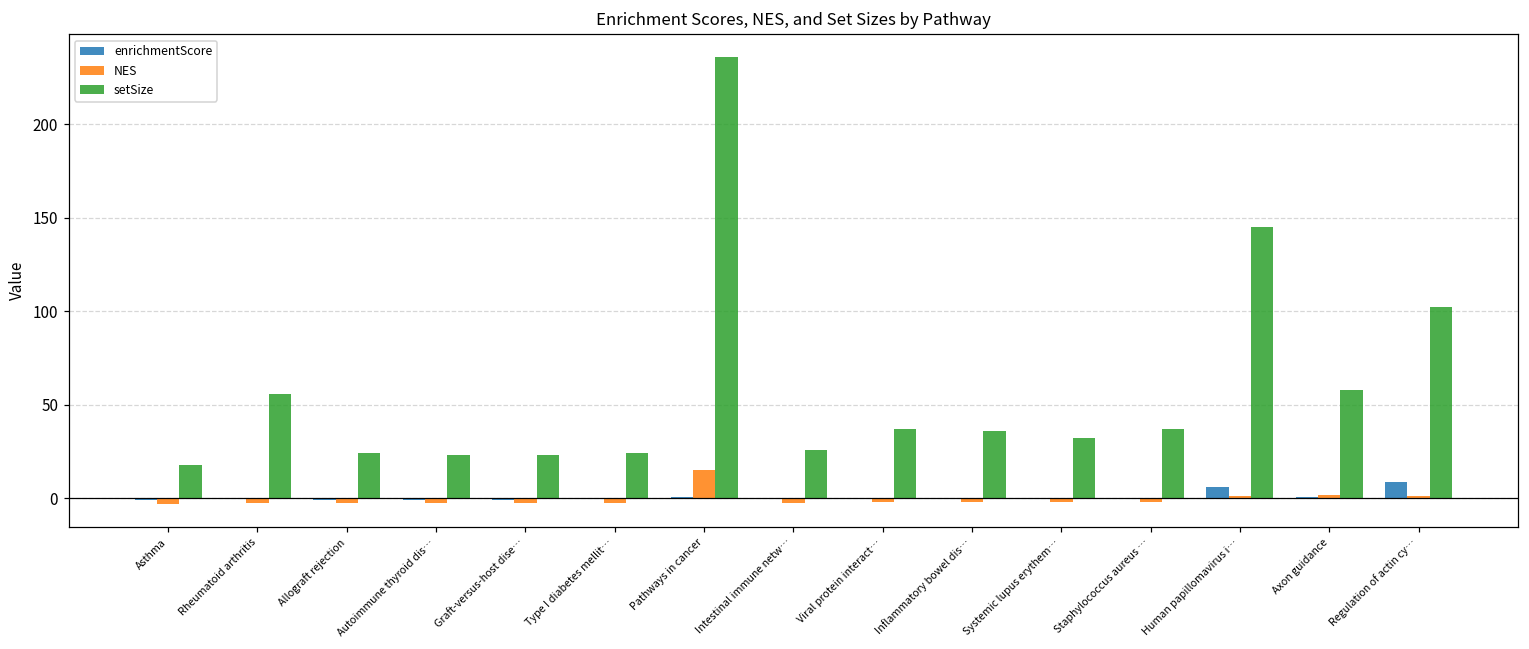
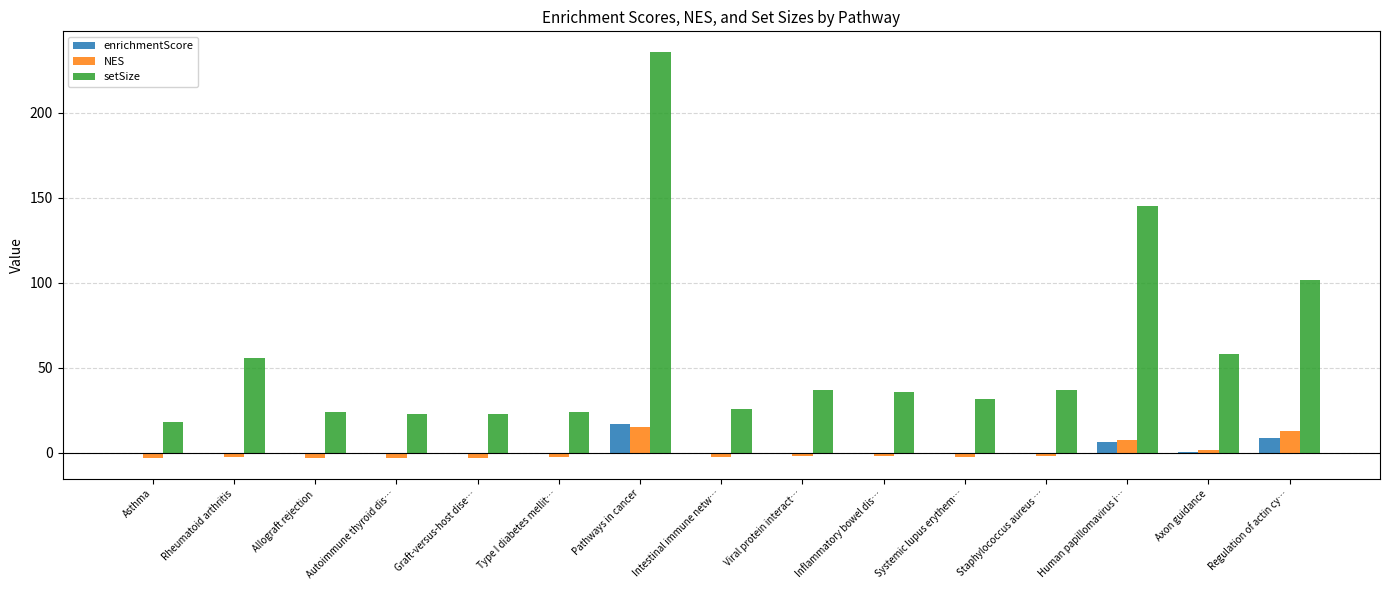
  {
    "enrichmentScore": {
-     "Pathways in cancer": 0,
+     "Pathways in cancer": 17,
      "Human papillomavirus i…": 6,
      "Regulation of actin cy…": 9
    },
    "NES": {
      "Asthma": -3,
      "Rheumatoid arthritis": -2,
      "Allograft rejection": -3,
      "Autoimmune thyroid dis…": -3,
      "Graft-versus-host dise…": -3,
      "Type I diabetes mellit…": -3,
      "Pathways in cancer": 15,
      "Intestinal immune netw…": -2,
      "Viral protein interact…": -2,
      "Inflammatory bowel dis…": -2,
      "Systemic lupus erythem…": -2,
      "Staphylococcus aureus …": -2,
-     "Human papillomavirus i…": 1,
+     "Human papillomavirus i…": 8,
      "Axon guidance": 2,
-     "Regulation of actin cy…": 1
+     "Regulation of actin cy…": 13
    },
    "setSize": {
      "Asthma": 18,
      "Rheumatoid arthritis": 56,
      "Allograft rejection": 24,
      "Autoimmune thyroid dis…": 23,
      "Graft-versus-host dise…": 23,
      "Type I diabetes mellit…": 24,
      "Pathways in cancer": 236,
      "Intestinal immune netw…": 26,
      "Viral protein interact…": 37,
      "Inflammatory bowel dis…": 36,
      "Systemic lupus erythem…": 32,
      "Staphylococcus aureus …": 37,
      "Human papillomavirus i…": 145,
      "Axon guidance": 58,
      "Regulation of actin cy…": 102
    }
  }
